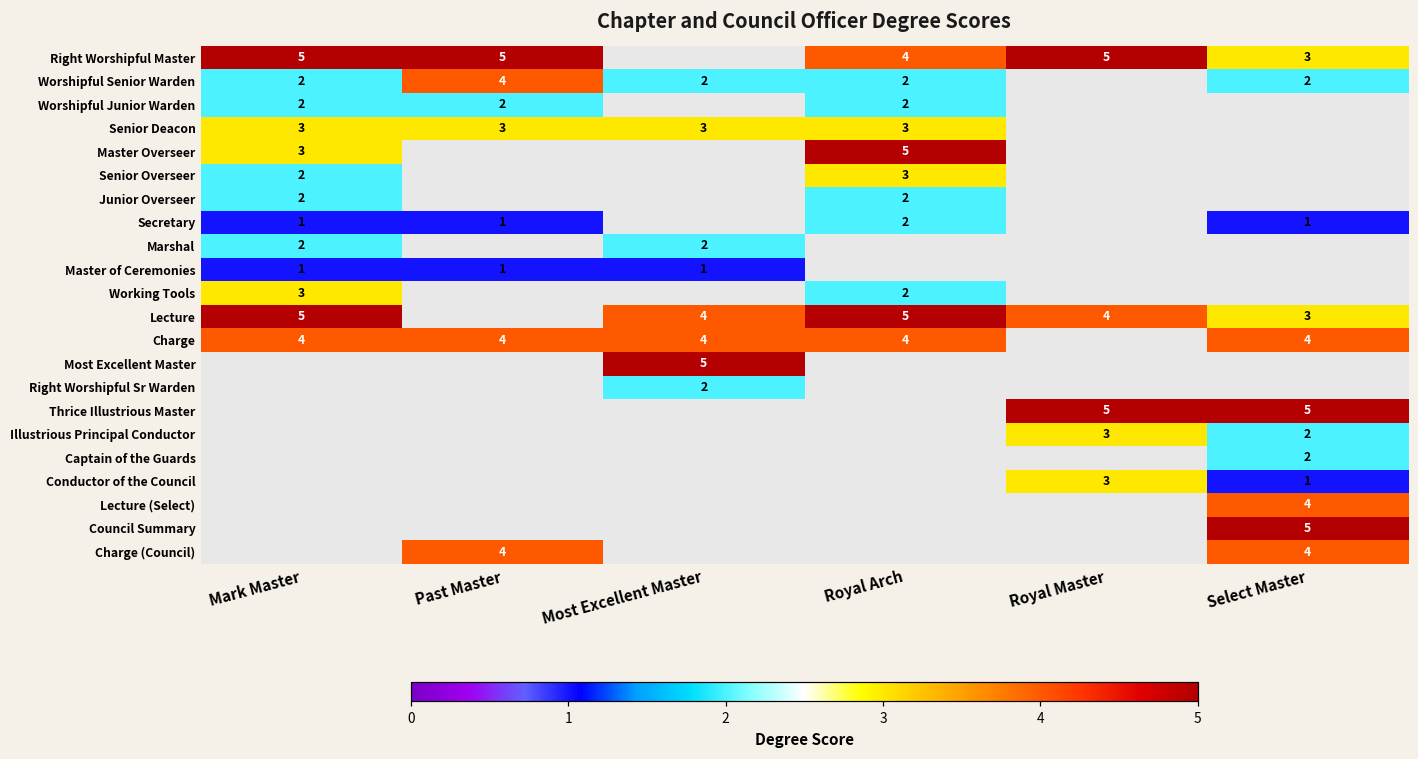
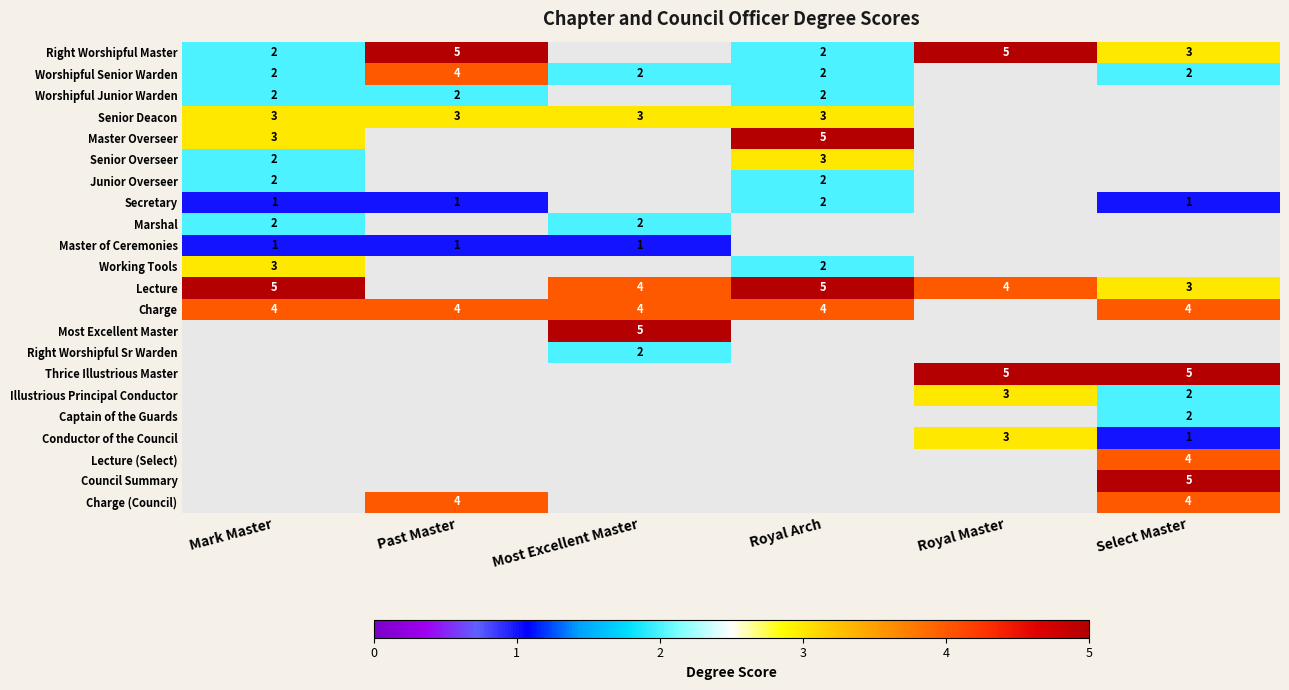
  {
    "Right Worshipful Master": {
-     "Mark Master": 5,
+     "Mark Master": 2,
      "Past Master": 5,
-     "Royal Arch": 4,
+     "Royal Arch": 2,
      "Royal Master": 5,
      "Select Master": 3
    },
    "Worshipful Senior Warden": {
      "Mark Master": 2,
      "Past Master": 4,
      "Most Excellent Master": 2,
      "Royal Arch": 2,
      "Select Master": 2
    },
    "Worshipful Junior Warden": {
      "Mark Master": 2,
      "Past Master": 2,
      "Royal Arch": 2
    },
    "Senior Deacon": {
      "Mark Master": 3,
      "Past Master": 3,
      "Most Excellent Master": 3,
      "Royal Arch": 3
    },
    "Master Overseer": {
      "Mark Master": 3,
      "Royal Arch": 5
    },
    "Senior Overseer": {
      "Mark Master": 2,
      "Royal Arch": 3
    },
    "Junior Overseer": {
      "Mark Master": 2,
      "Royal Arch": 2
    },
    "Secretary": {
      "Mark Master": 1,
      "Past Master": 1,
      "Royal Arch": 2,
      "Select Master": 1
    },
    "Marshal": {
      "Mark Master": 2,
      "Most Excellent Master": 2
    },
    "Master of Ceremonies": {
      "Mark Master": 1,
      "Past Master": 1,
      "Most Excellent Master": 1
    },
    "Working Tools": {
      "Mark Master": 3,
      "Royal Arch": 2
    },
    "Lecture": {
      "Mark Master": 5,
      "Most Excellent Master": 4,
      "Royal Arch": 5,
      "Royal Master": 4,
      "Select Master": 3
    },
    "Charge": {
      "Mark Master": 4,
      "Past Master": 4,
      "Most Excellent Master": 4,
      "Royal Arch": 4,
      "Select Master": 4
    },
    "Most Excellent Master": {
      "Most Excellent Master": 5
    },
    "Right Worshipful Sr Warden": {
      "Most Excellent Master": 2
    },
    "Thrice Illustrious Master": {
      "Royal Master": 5,
      "Select Master": 5
    },
    "Illustrious Principal Conductor": {
      "Royal Master": 3,
      "Select Master": 2
    },
    "Captain of the Guards": {
      "Select Master": 2
    },
    "Conductor of the Council": {
      "Royal Master": 3,
      "Select Master": 1
    },
    "Lecture (Select)": {
      "Select Master": 4
    },
    "Council Summary": {
      "Select Master": 5
    },
    "Charge (Council)": {
      "Past Master": 4,
      "Select Master": 4
    }
  }
